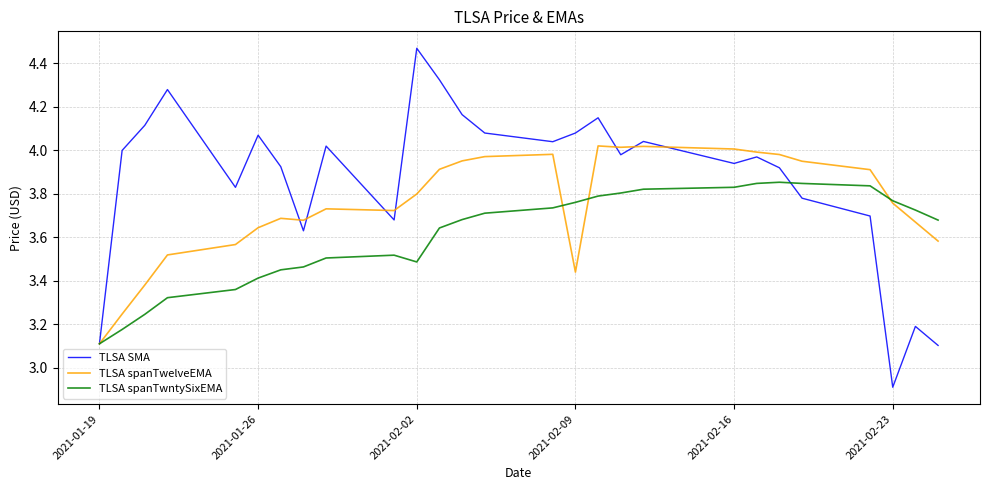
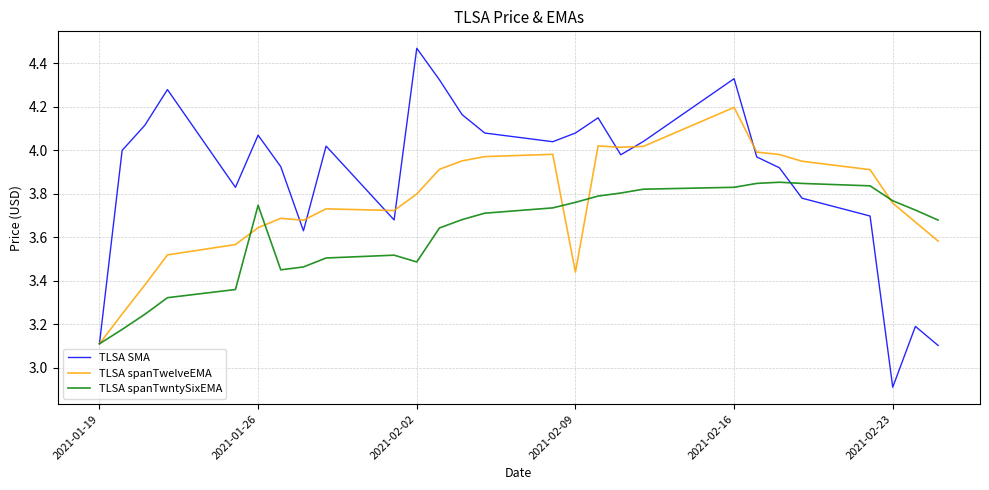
  {
    "TLSA SMA": {
      "2021-01-26": 4.07,
      "2021-02-02": 4.47,
      "2021-02-09": 4.08,
-     "2021-02-16": 3.94,
+     "2021-02-16": 4.33,
      "2021-02-23": 2.91
    },
    "TLSA spanTwelveEMA": {
      "2021-01-26": 3.64,
      "2021-02-02": 3.80,
      "2021-02-09": 3.44,
-     "2021-02-16": 4.01
+     "2021-02-16": 4.20
    },
    "TLSA spanTwntySixEMA": {
-     "2021-01-26": 3.41,
+     "2021-01-26": 3.75,
      "2021-02-02": 3.49,
      "2021-02-09": 3.76,
      "2021-02-16": 3.83
    }
  }
